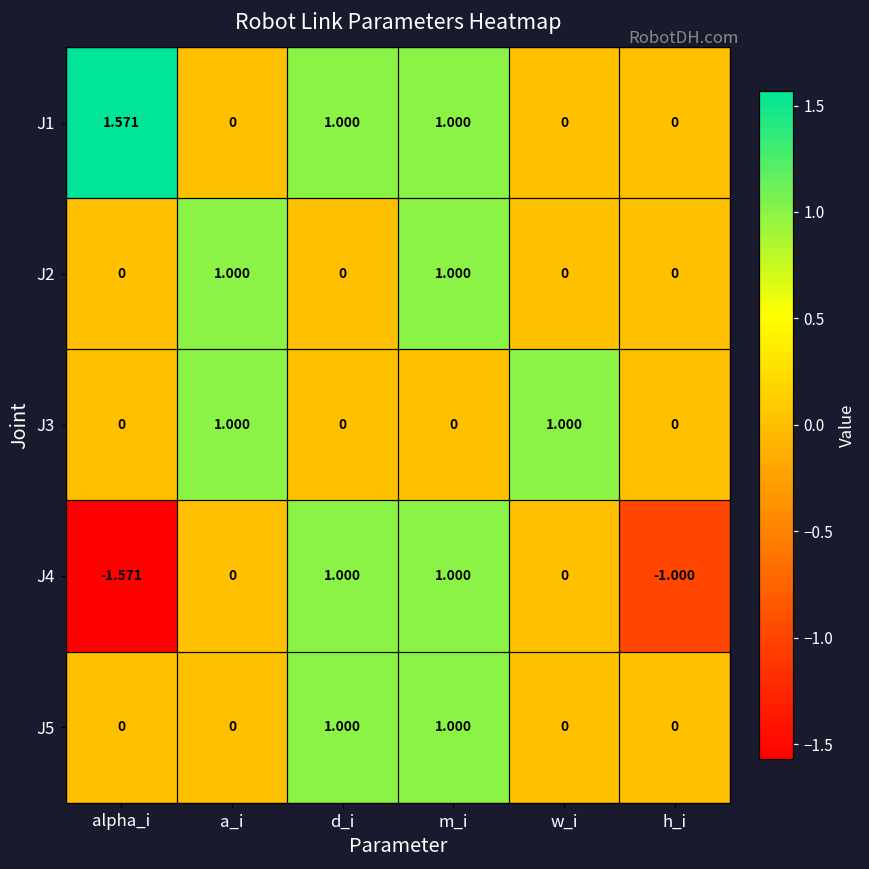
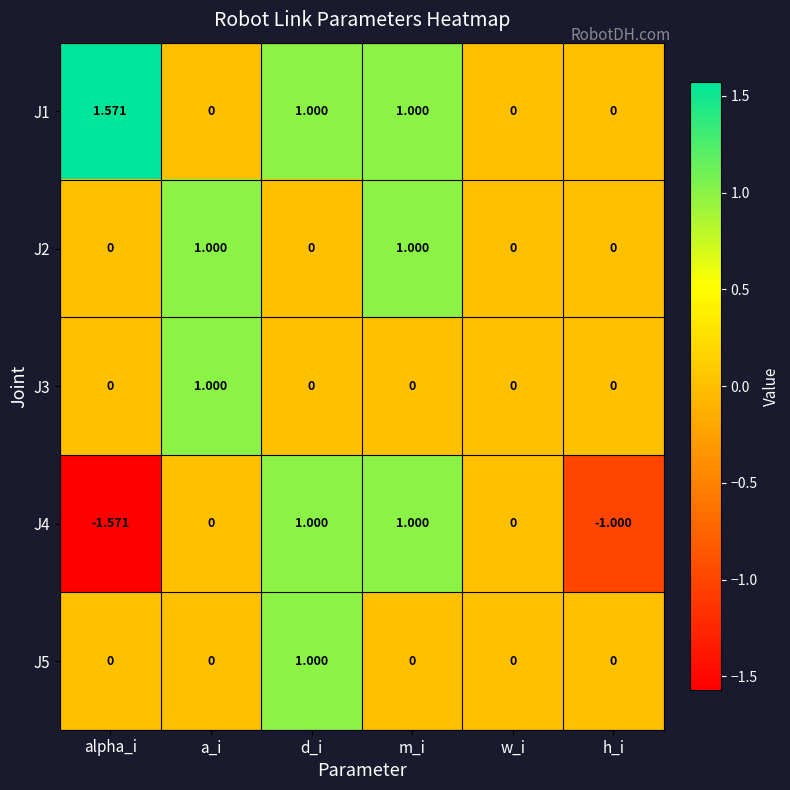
  {
    "J1": {
      "alpha_i": 1.571,
      "a_i": 0,
      "d_i": 1.000,
      "m_i": 1.000,
      "w_i": 0,
      "h_i": 0
    },
    "J2": {
      "alpha_i": 0,
      "a_i": 1.000,
      "d_i": 0,
      "m_i": 1.000,
      "w_i": 0,
      "h_i": 0
    },
    "J3": {
      "alpha_i": 0,
      "a_i": 1.000,
      "d_i": 0,
      "m_i": 0,
-     "w_i": 1.000,
+     "w_i": 0,
      "h_i": 0
    },
    "J4": {
      "alpha_i": -1.571,
      "a_i": 0,
      "d_i": 1.000,
      "m_i": 1.000,
      "w_i": 0,
      "h_i": -1.000
    },
    "J5": {
      "alpha_i": 0,
      "a_i": 0,
      "d_i": 1.000,
-     "m_i": 1.000,
+     "m_i": 0,
      "w_i": 0,
      "h_i": 0
    }
  }
